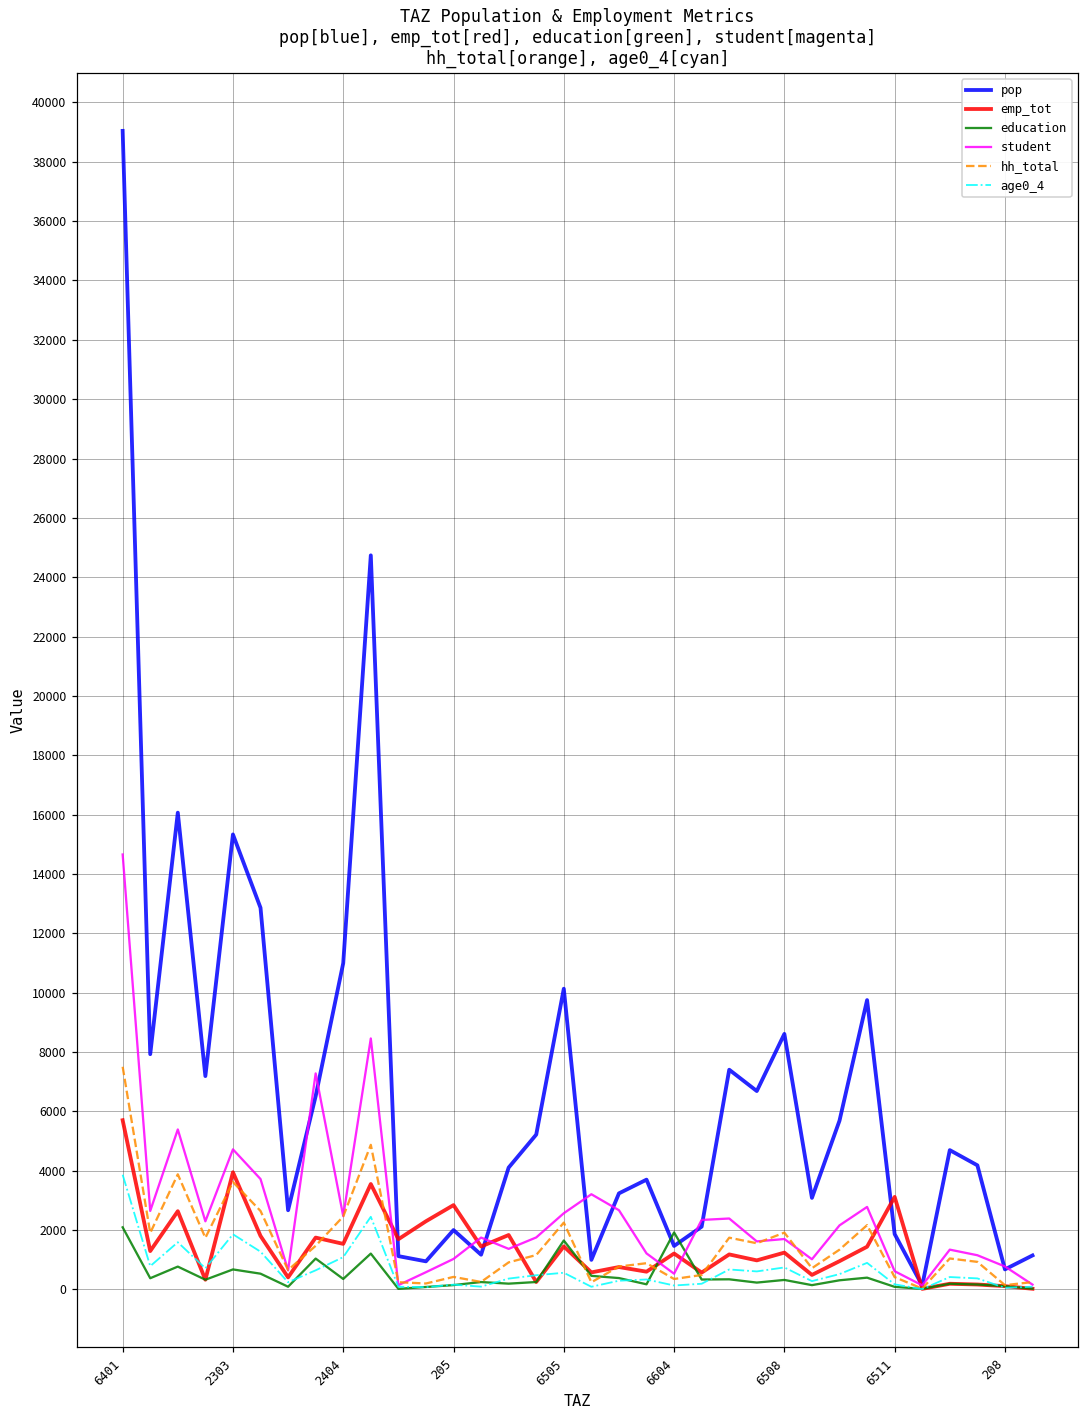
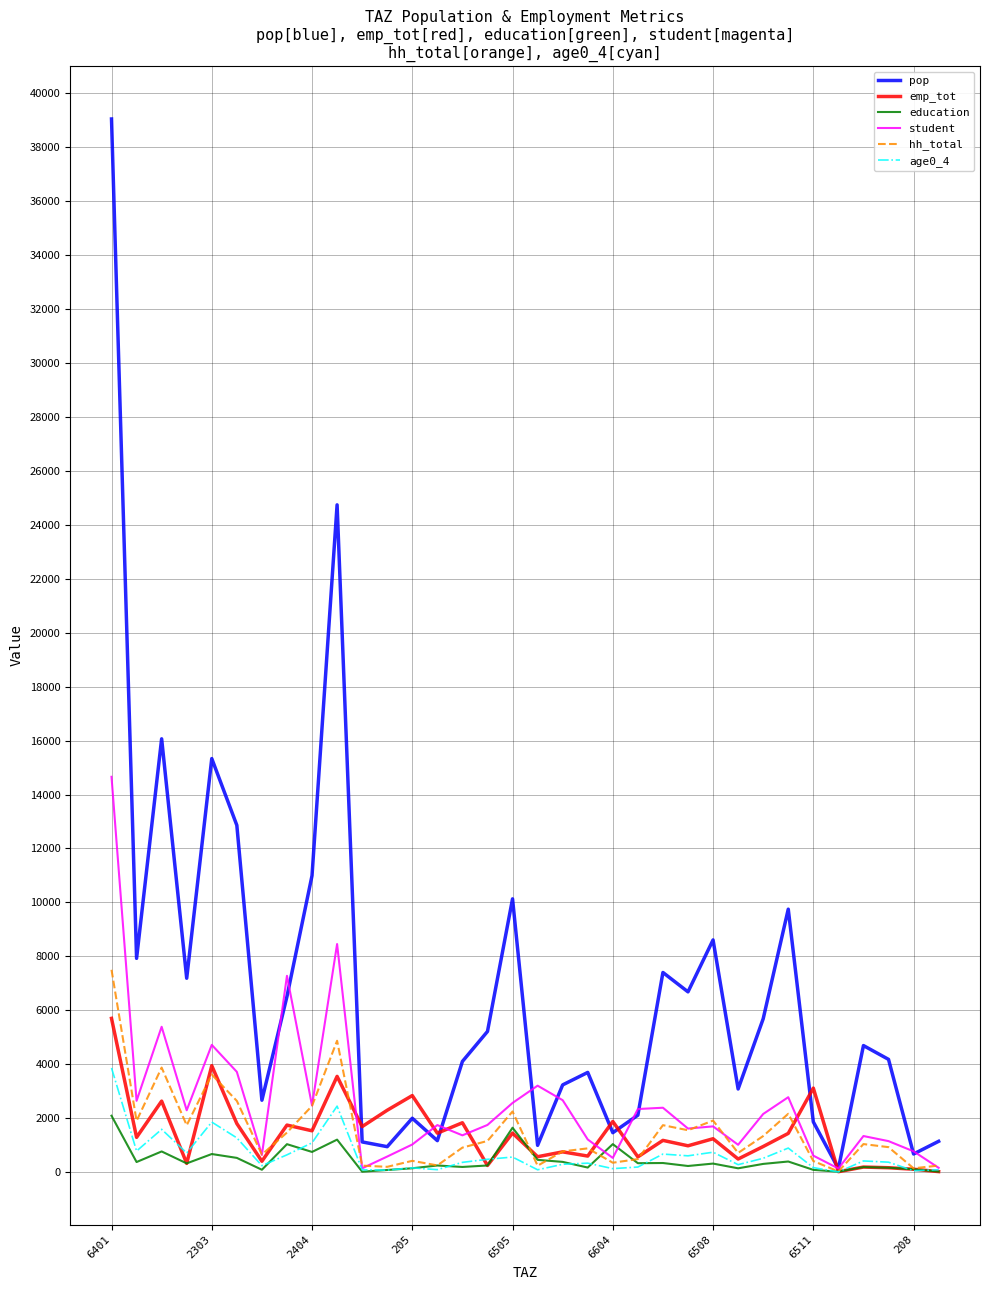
  {
    "pop": {
      "6401": 39000,
      "2303": 15300,
      "2404": 11000,
      "205": 2000,
      "6505": 10100,
      "6604": 1500,
      "6508": 8600,
      "6511": 1900,
      "208": 700
    },
    "emp_tot": {
      "6401": 5700,
      "2303": 3900,
      "2404": 1500,
      "205": 2800,
      "6505": 1500,
-     "6604": 1200,
+     "6604": 1900,
      "6508": 1200,
      "6511": 3100
    },
    "education": {
      "6401": 2100,
      "2303": 700,
-     "2404": 400,
+     "2404": 800,
      "6505": 1600,
-     "6604": 1900,
+     "6604": 1000,
      "6508": 300
    },
    "student": {
      "6401": 14700,
      "2303": 4700,
      "205": 1000,
      "6505": 2600,
      "6604": 500,
      "6508": 1700,
      "6511": 600,
      "208": 800
    },
    "hh_total": {
      "6401": 7500,
      "2303": 3600,
      "205": 400,
      "6505": 2300,
      "6604": 400,
      "6508": 1900,
      "6511": 400
    },
    "age0_4": {
      "6401": 3900,
      "2303": 1900,
      "2404": 1100,
      "6505": 600,
      "6604": 100,
      "6508": 700
    }
  }
